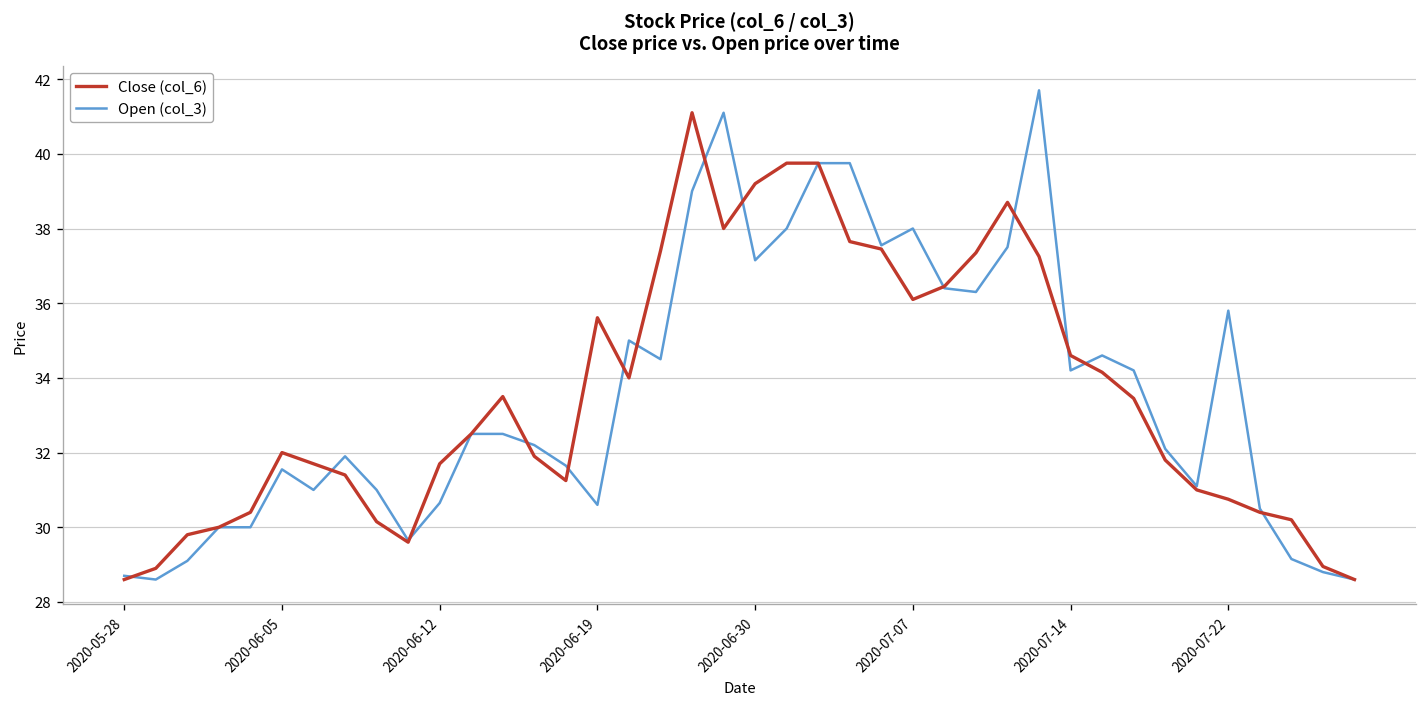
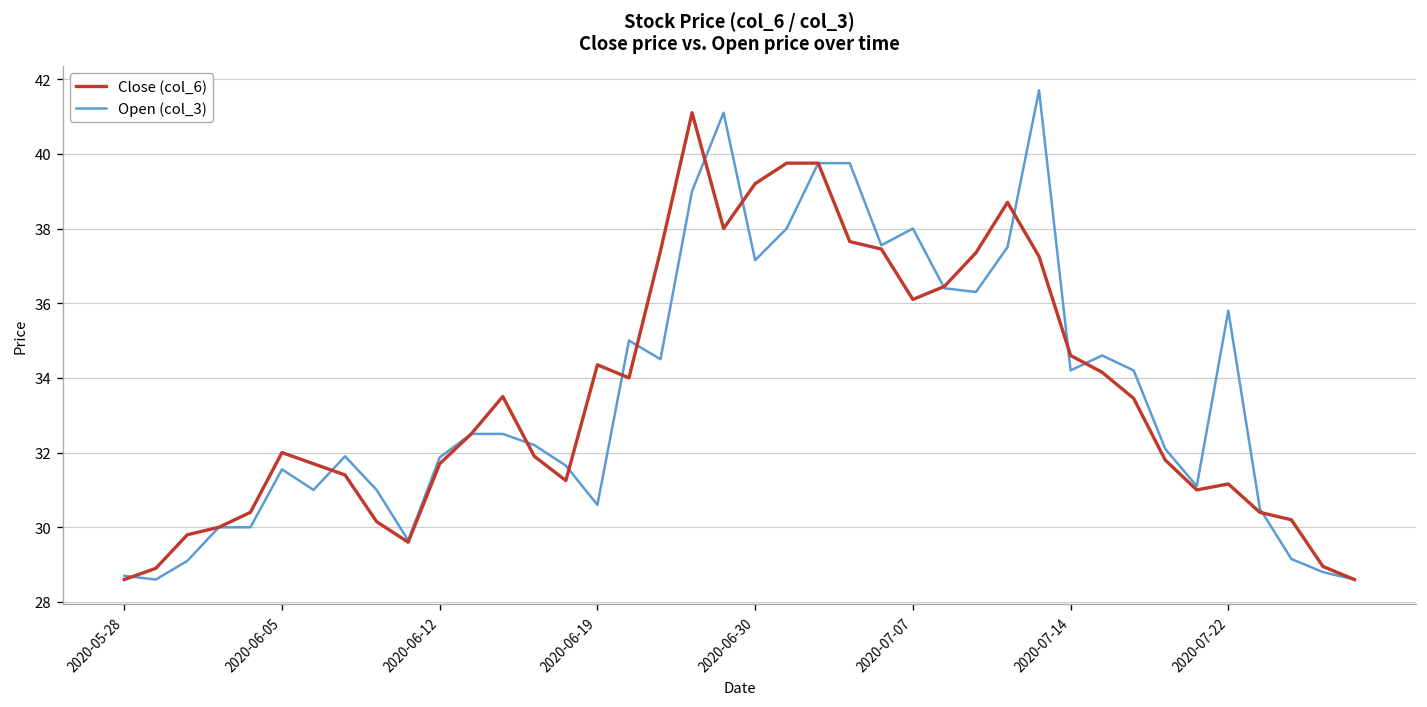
  {
    "Close (col_6)": {
      "2020-05-28": 28.6,
      "2020-06-05": 32.0,
      "2020-06-12": 31.7,
-     "2020-06-19": 35.6,
+     "2020-06-19": 34.4,
      "2020-06-30": 39.2,
      "2020-07-07": 36.1,
      "2020-07-14": 34.6,
-     "2020-07-22": 30.8
+     "2020-07-22": 31.2
    },
    "Open (col_3)": {
      "2020-05-28": 28.7,
      "2020-06-05": 31.6,
-     "2020-06-12": 30.7,
+     "2020-06-12": 31.9,
      "2020-06-19": 30.6,
      "2020-06-30": 37.2,
      "2020-07-07": 38.0,
      "2020-07-14": 34.2,
      "2020-07-22": 35.8
    }
  }
